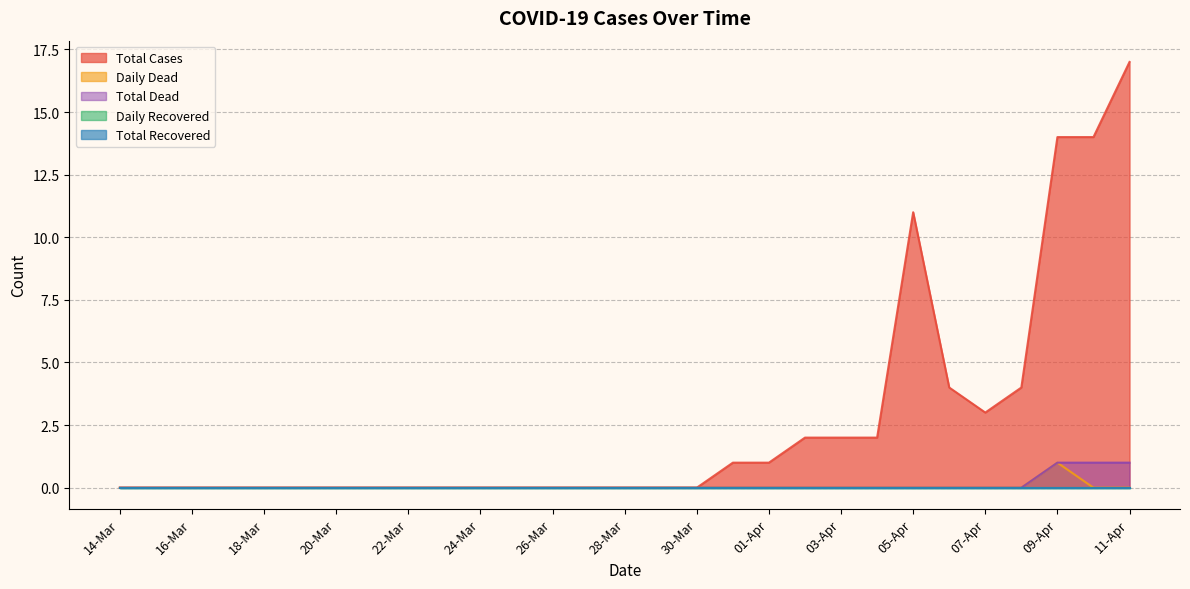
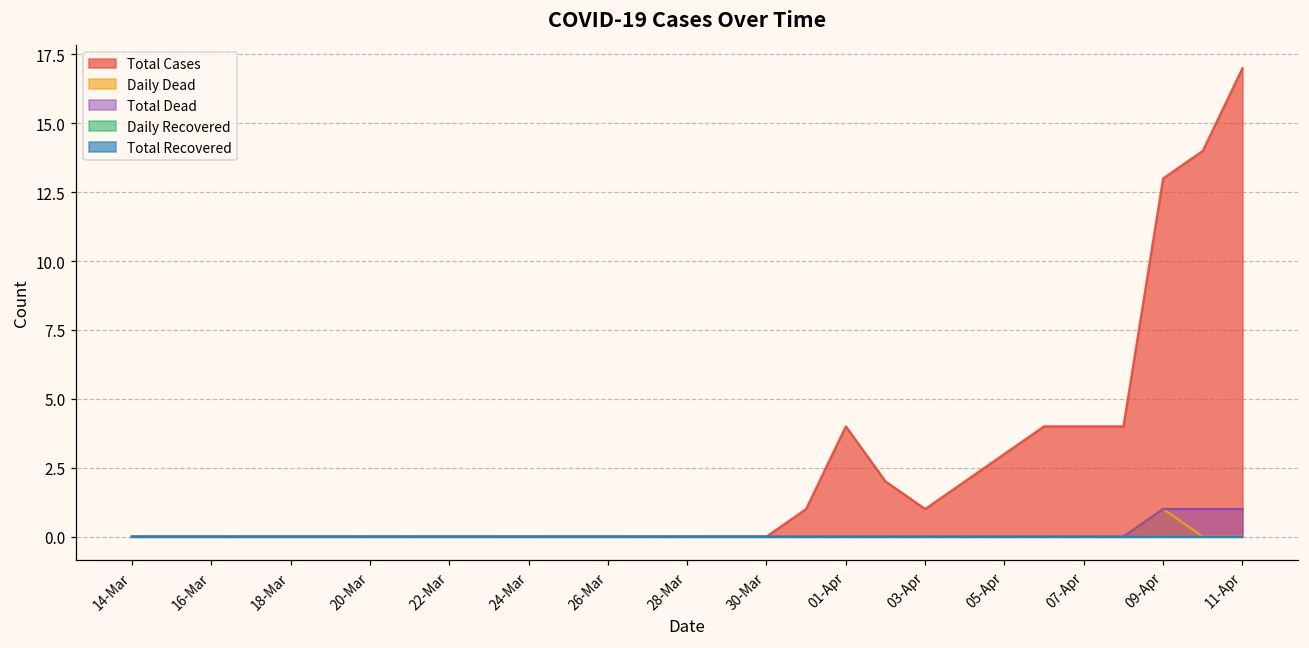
  {
    "Total Cases": {
-     "01-Apr": 1,
-     "03-Apr": 2,
-     "05-Apr": 11,
-     "07-Apr": 3,
-     "09-Apr": 14,
+     "01-Apr": 4,
+     "03-Apr": 1,
+     "05-Apr": 3,
+     "07-Apr": 4,
+     "09-Apr": 13,
      "11-Apr": 17
    },
    "Total Dead": {
      "11-Apr": 1
    },
    "Total Recovered": {
      "09-Apr": 0
    }
  }
